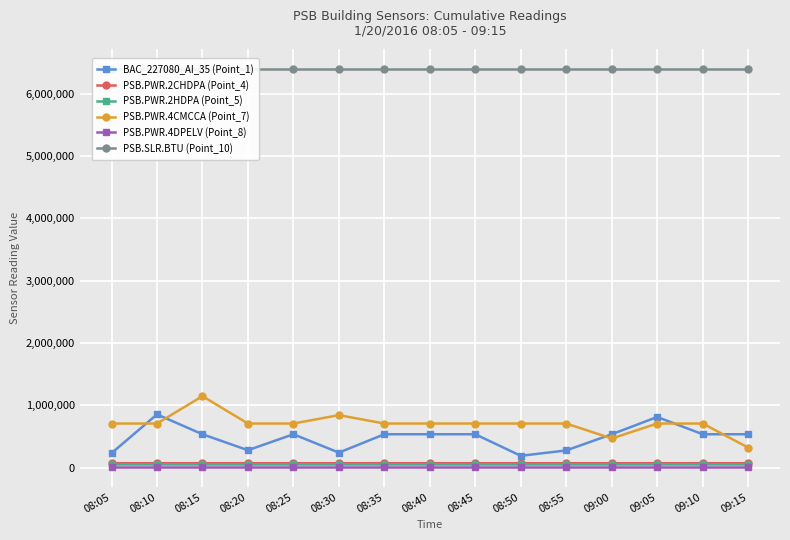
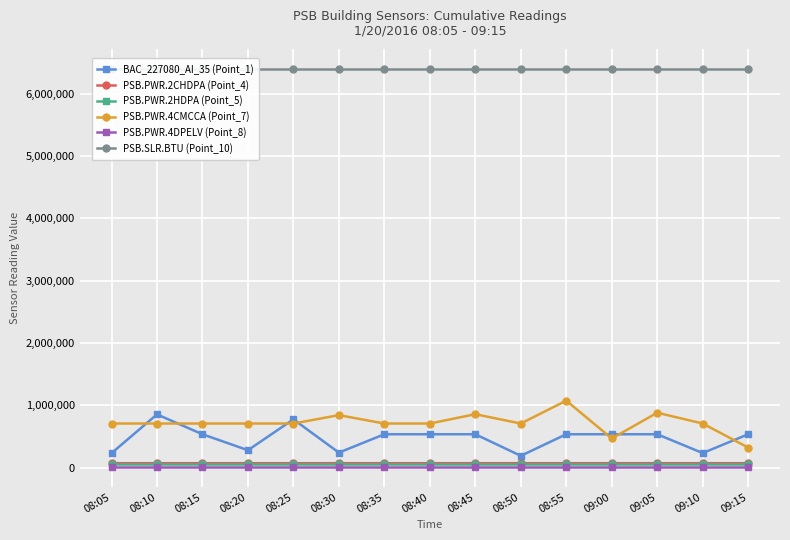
  {
    "BAC_227080_AI_35 (Point_1)": {
      "08:05": "200,000",
      "08:10": "900,000",
      "08:15": "500,000",
      "08:20": "300,000",
-     "08:25": "500,000",
+     "08:25": "800,000",
      "08:30": "200,000",
      "08:35": "500,000",
      "08:40": "500,000",
      "08:45": "500,000",
      "08:50": "200,000",
-     "08:55": "300,000",
+     "08:55": "500,000",
      "09:00": "500,000",
-     "09:05": "800,000",
-     "09:10": "500,000",
+     "09:05": "500,000",
+     "09:10": "200,000",
      "09:15": "500,000"
    },
    "PSB.PWR.4CMCCA (Point_7)": {
      "08:05": "700,000",
      "08:10": "700,000",
-     "08:15": "1,100,000",
+     "08:15": "700,000",
      "08:20": "700,000",
      "08:25": "700,000",
      "08:30": "800,000",
      "08:35": "700,000",
      "08:40": "700,000",
-     "08:45": "700,000",
+     "08:45": "900,000",
      "08:50": "700,000",
-     "08:55": "700,000",
+     "08:55": "1,100,000",
      "09:00": "500,000",
-     "09:05": "700,000",
+     "09:05": "900,000",
      "09:10": "700,000",
      "09:15": "300,000"
    },
    "PSB.PWR.4DPELV (Point_8)": {
      "08:05": "0",
      "08:10": "0",
      "08:15": "0",
      "08:20": "0",
      "08:25": "0",
      "08:30": "0",
      "08:35": "0",
      "08:40": "0",
      "08:45": "0",
      "08:50": "0",
      "08:55": "0",
      "09:00": "0",
      "09:05": "0",
      "09:10": "0",
      "09:15": "0"
    },
    "PSB.SLR.BTU (Point_10)": {
      "08:25": "6,400,000",
      "08:30": "6,400,000",
      "08:35": "6,400,000",
      "08:40": "6,400,000",
      "08:45": "6,400,000",
      "08:50": "6,400,000",
      "08:55": "6,400,000",
      "09:00": "6,400,000",
      "09:05": "6,400,000",
      "09:10": "6,400,000",
      "09:15": "6,400,000"
    }
  }
